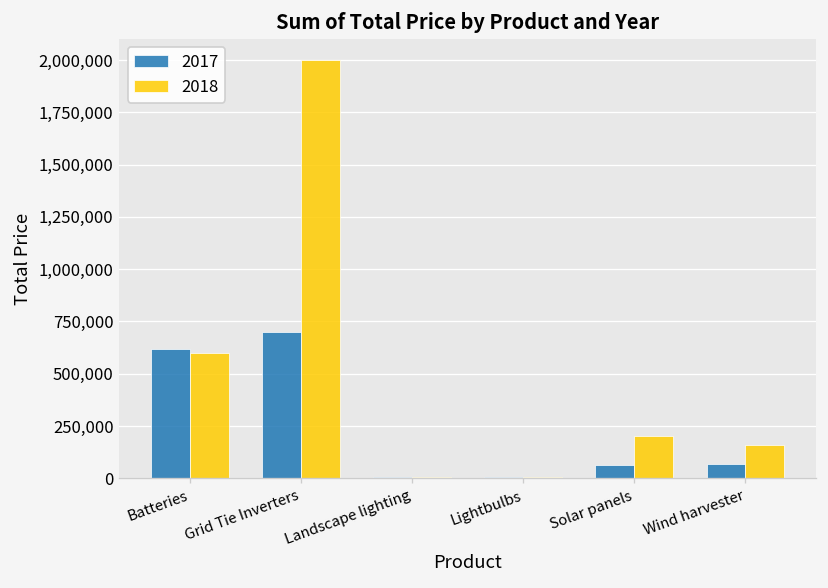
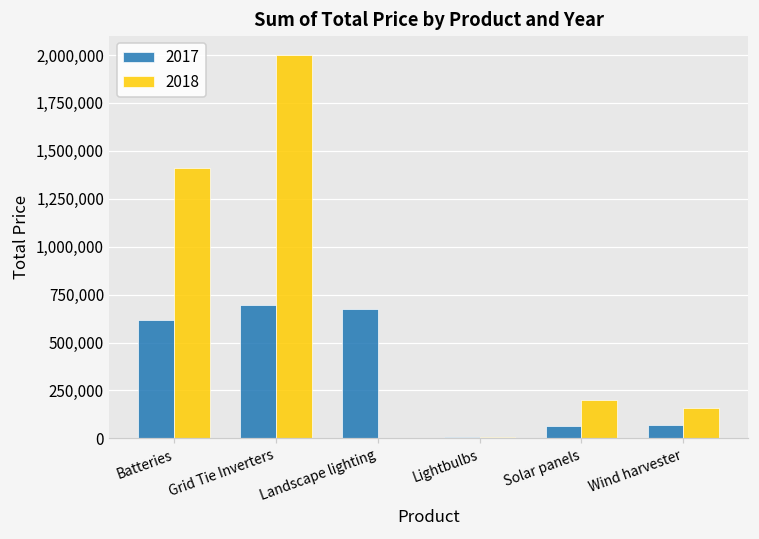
  {
    "2017": {
      "Batteries": "620,000",
      "Grid Tie Inverters": "700,000",
-     "Landscape lighting": "0",
+     "Landscape lighting": "670,000",
      "Solar panels": "60,000",
      "Wind harvester": "70,000"
    },
    "2018": {
-     "Batteries": "600,000",
+     "Batteries": "1,410,000",
      "Grid Tie Inverters": "2,000,000",
      "Solar panels": "200,000",
      "Wind harvester": "160,000"
    }
  }
